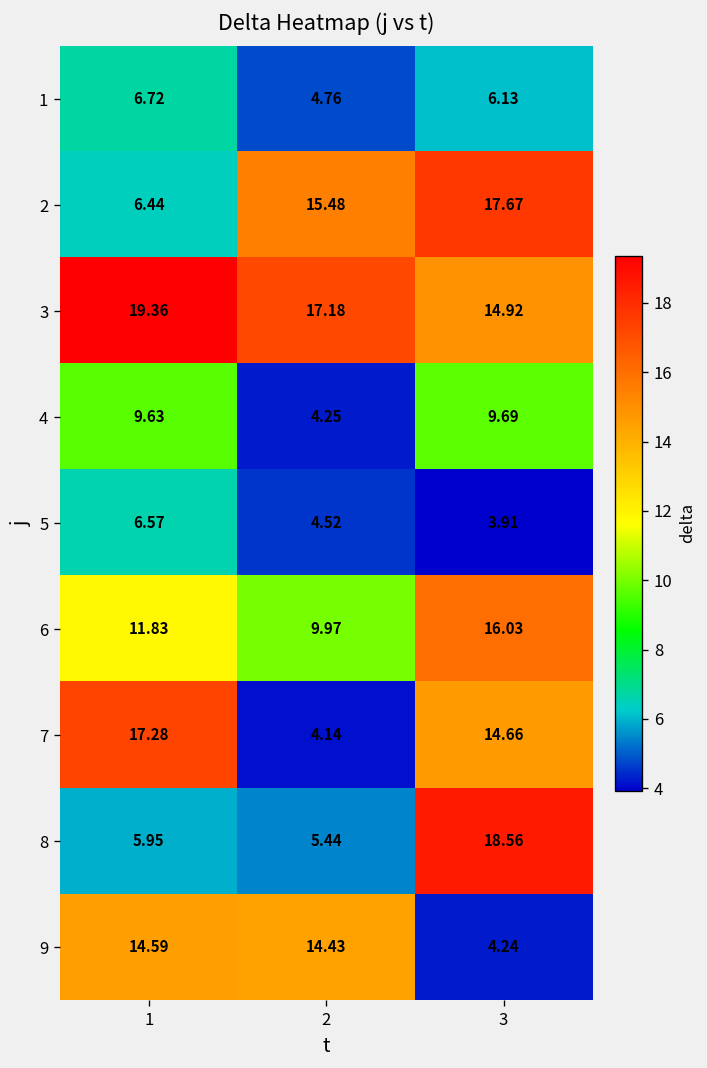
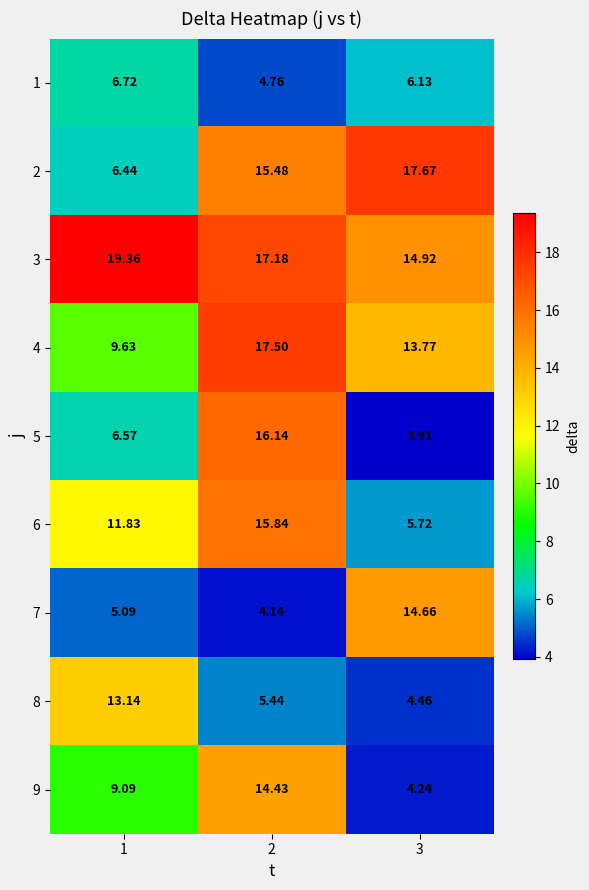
  {
    "1": {
      "1": 6.72,
      "2": 4.76,
      "3": 6.13
    },
    "2": {
      "1": 6.44,
      "2": 15.48,
      "3": 17.67
    },
    "3": {
      "1": 19.36,
      "2": 17.18,
      "3": 14.92
    },
    "4": {
      "1": 9.63,
-     "2": 4.25,
-     "3": 9.69
+     "2": 17.50,
+     "3": 13.77
    },
    "5": {
      "1": 6.57,
-     "2": 4.52,
+     "2": 16.14,
      "3": 3.91
    },
    "6": {
      "1": 11.83,
-     "2": 9.97,
-     "3": 16.03
+     "2": 15.84,
+     "3": 5.72
    },
    "7": {
-     "1": 17.28,
+     "1": 5.09,
      "2": 4.14,
      "3": 14.66
    },
    "8": {
-     "1": 5.95,
+     "1": 13.14,
      "2": 5.44,
-     "3": 18.56
+     "3": 4.46
    },
    "9": {
-     "1": 14.59,
+     "1": 9.09,
      "2": 14.43,
      "3": 4.24
    }
  }
